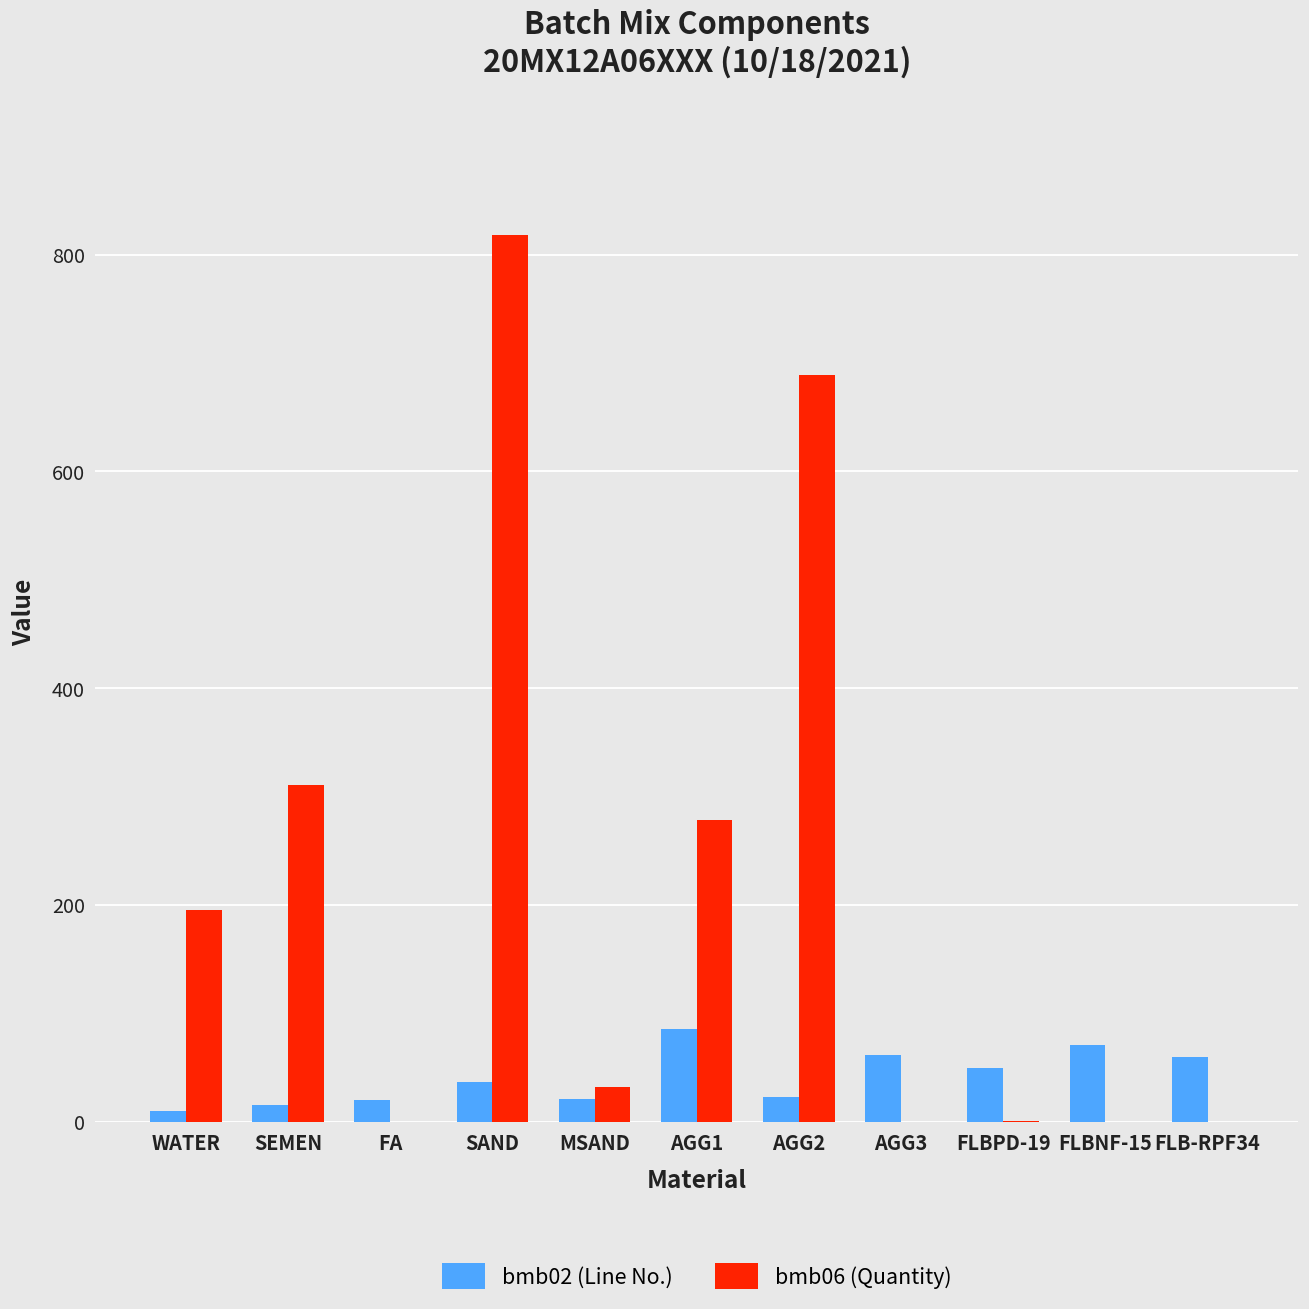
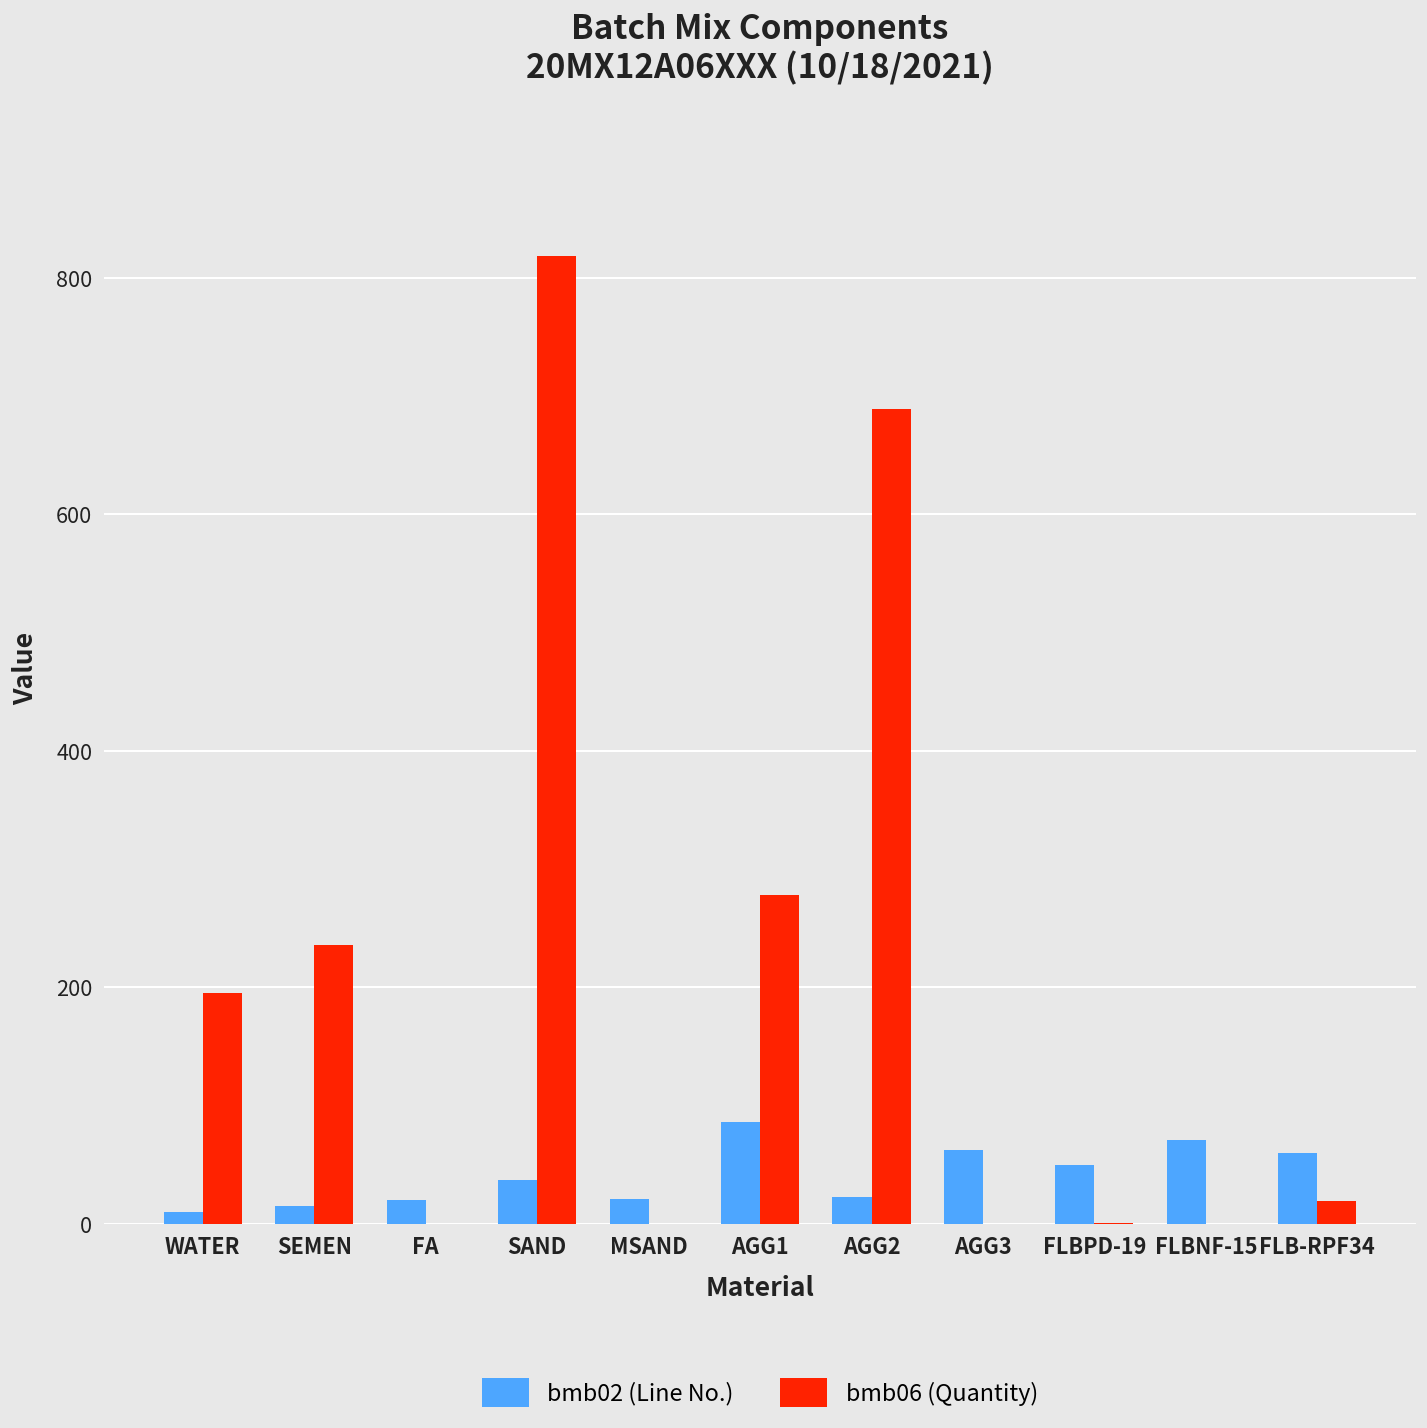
  {
    "bmb02 (Line No.)": {
      "WATER": 10,
      "SEMEN": 20,
      "FA": 20,
      "SAND": 40,
      "MSAND": 20,
      "AGG1": 90,
      "AGG2": 20,
      "AGG3": 60,
      "FLBPD-19": 50,
      "FLBNF-15": 70,
      "FLB-RPF34": 60
    },
    "bmb06 (Quantity)": {
      "WATER": 200,
-     "SEMEN": 310,
+     "SEMEN": 240,
      "FA": 0,
      "SAND": 820,
-     "MSAND": 30,
+     "MSAND": 0,
      "AGG1": 280,
      "AGG2": 690,
      "AGG3": 0,
      "FLBNF-15": 0,
-     "FLB-RPF34": 0
+     "FLB-RPF34": 20
    }
  }
